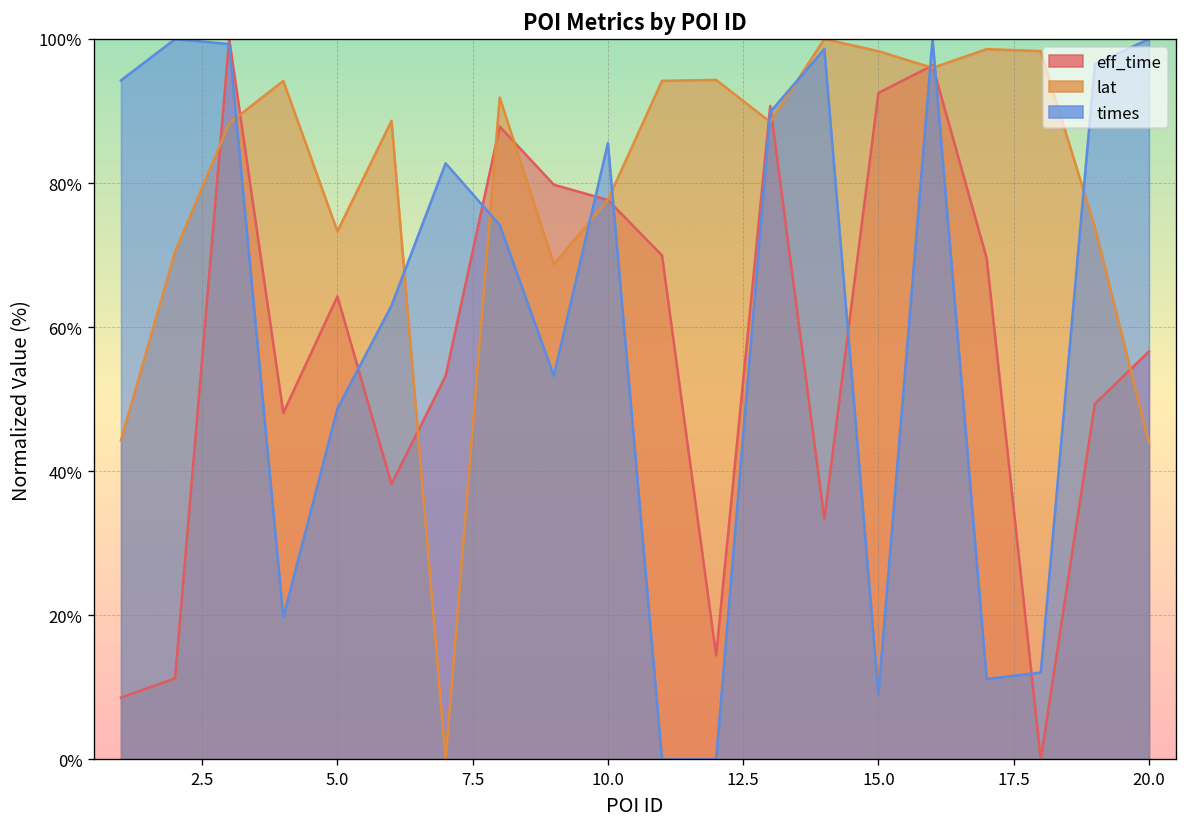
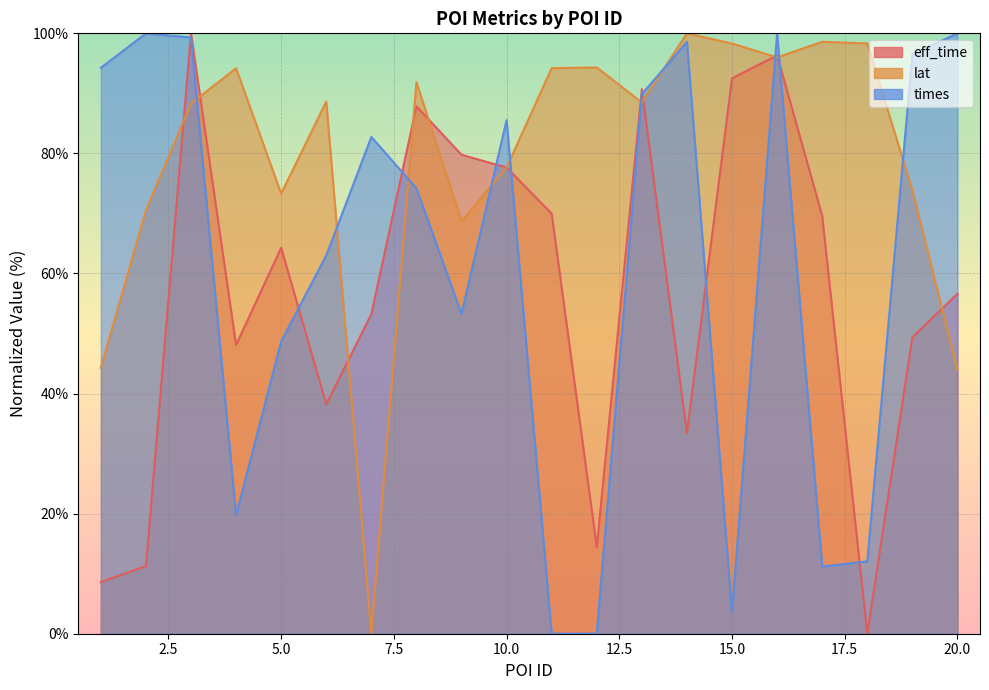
  {
    "times": {
      "5.0": "49%",
      "10.0": "86%",
-     "15.0": "9%",
+     "15.0": "4%",
      "20.0": "100%"
    }
  }
